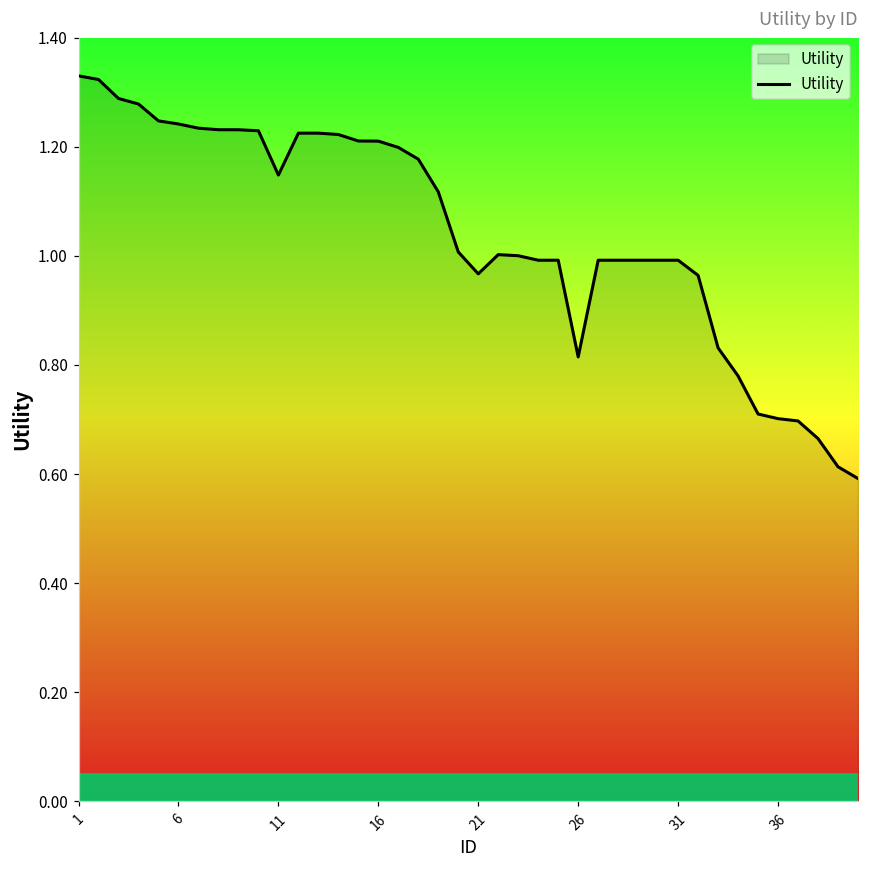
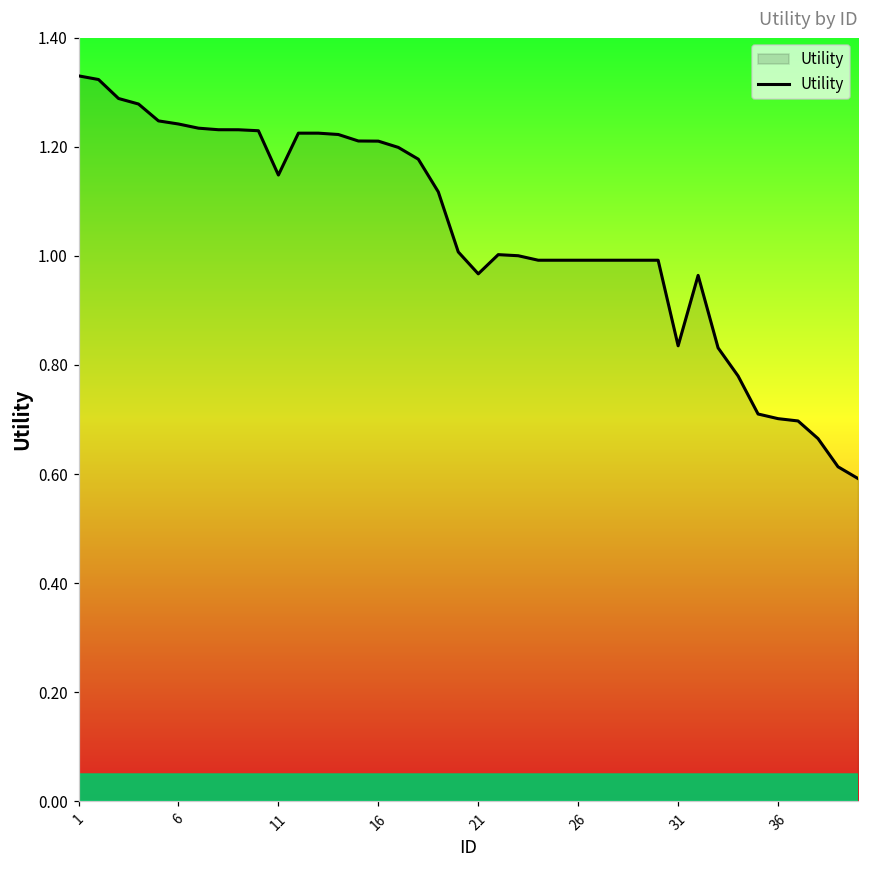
  {
    "1": 1.33,
    "6": 1.24,
    "11": 1.15,
    "16": 1.21,
    "21": 0.97,
-   "26": 0.81,
-   "31": 0.99,
+   "26": 0.99,
+   "31": 0.84,
    "36": 0.70
  }
